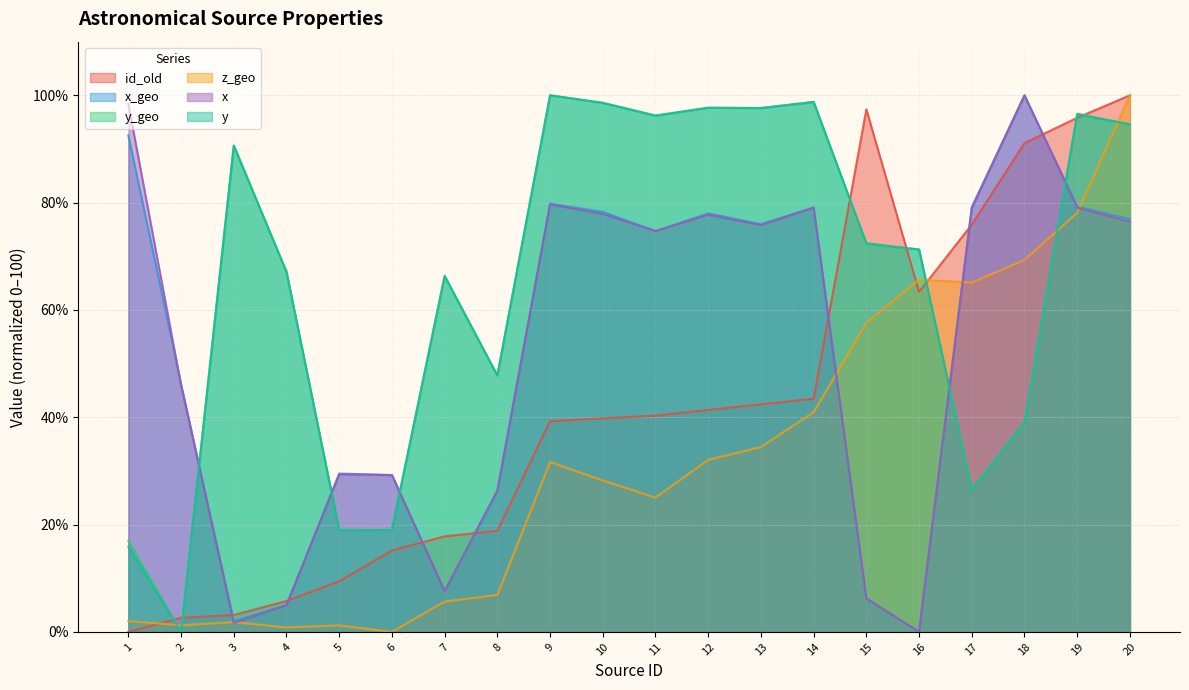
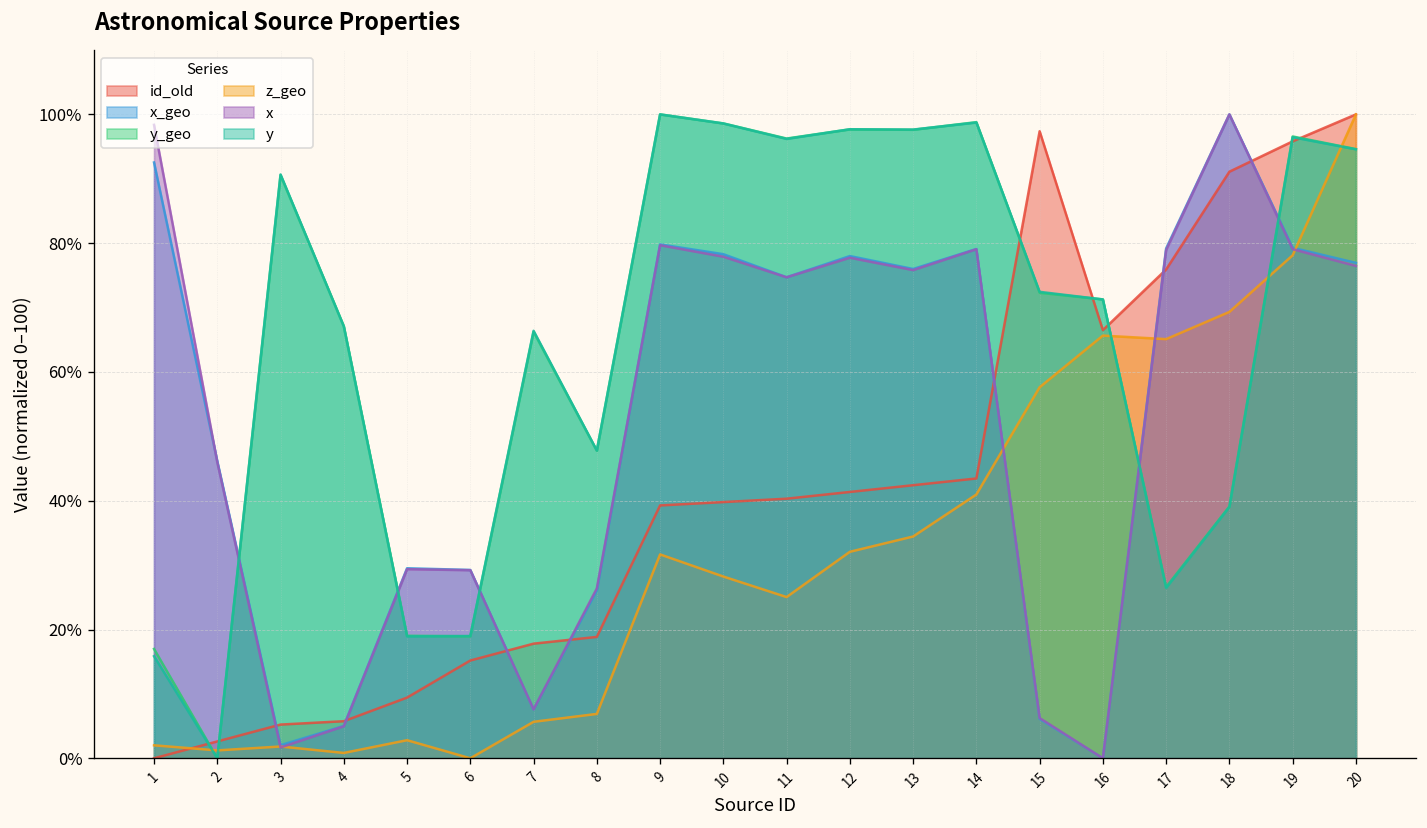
  {
    "id_old": {
      "1": "0%",
      "2": "3%",
-     "3": "3%",
+     "3": "5%",
      "4": "6%",
      "5": "9%",
      "6": "15%",
      "7": "18%",
      "8": "19%",
      "9": "39%",
      "10": "40%",
      "11": "40%",
      "12": "41%",
      "13": "42%",
      "14": "43%",
      "15": "97%",
-     "16": "63%",
+     "16": "66%",
      "17": "76%",
      "18": "91%",
      "19": "96%"
    },
    "z_geo": {
      "1": "2%",
      "2": "1%",
      "4": "1%",
-     "5": "1%",
+     "5": "3%",
      "6": "0%",
      "7": "6%",
      "8": "7%",
      "9": "32%",
      "10": "28%",
      "11": "25%",
      "12": "32%",
      "13": "34%",
      "14": "41%",
      "15": "58%",
      "16": "66%",
      "17": "65%",
      "18": "69%",
      "19": "78%"
    },
    "x": {
      "20": "76%"
    }
  }
